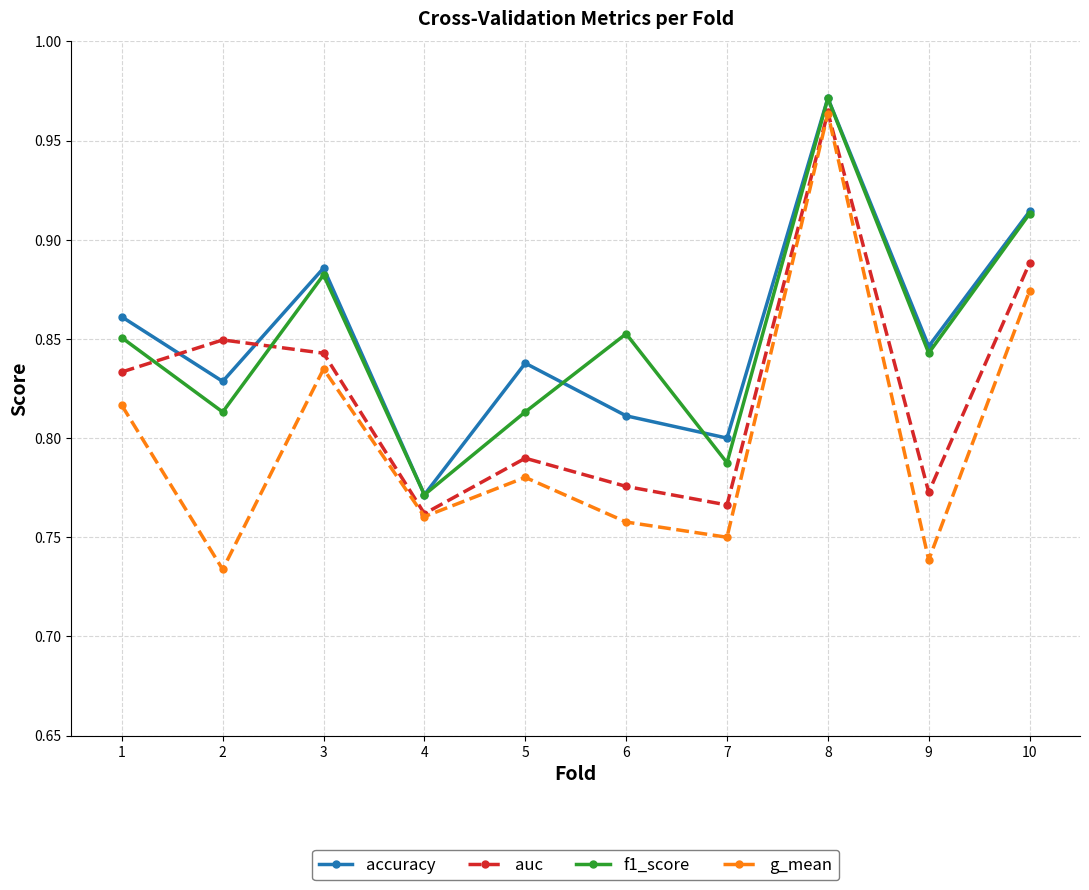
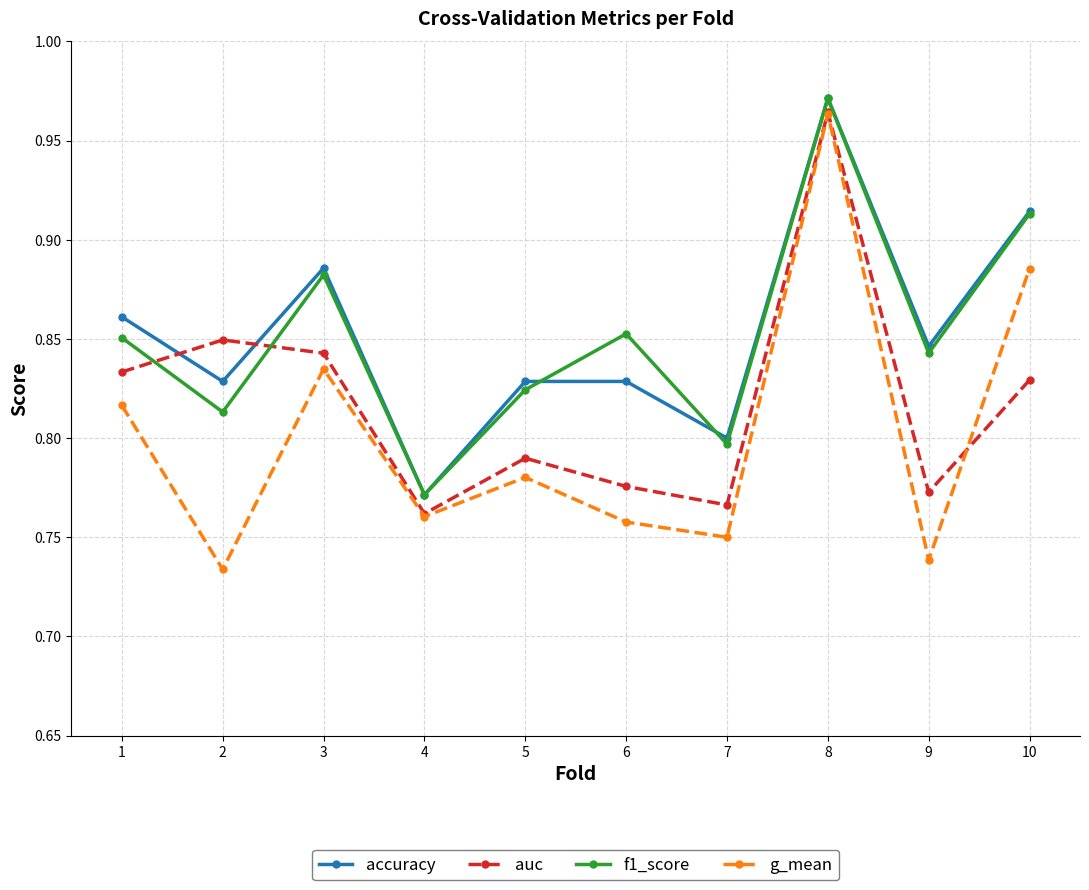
  {
    "accuracy": {
      "1": 0.861,
      "2": 0.829,
      "3": 0.886,
-     "5": 0.838,
-     "6": 0.811,
+     "5": 0.829,
+     "6": 0.829,
      "7": 0.800,
      "9": 0.846
    },
    "auc": {
      "1": 0.833,
      "2": 0.849,
      "3": 0.843,
      "4": 0.762,
      "5": 0.790,
      "6": 0.776,
      "7": 0.766,
      "9": 0.773,
-     "10": 0.888
+     "10": 0.829
    },
    "f1_score": {
      "1": 0.851,
      "2": 0.813,
      "3": 0.882,
-     "5": 0.813,
+     "5": 0.824,
      "6": 0.853,
-     "7": 0.788,
+     "7": 0.797,
      "9": 0.843
    },
    "g_mean": {
      "1": 0.816,
      "2": 0.734,
      "3": 0.835,
      "4": 0.760,
      "5": 0.780,
      "6": 0.758,
      "7": 0.750,
      "9": 0.739,
-     "10": 0.874
+     "10": 0.885
    }
  }
